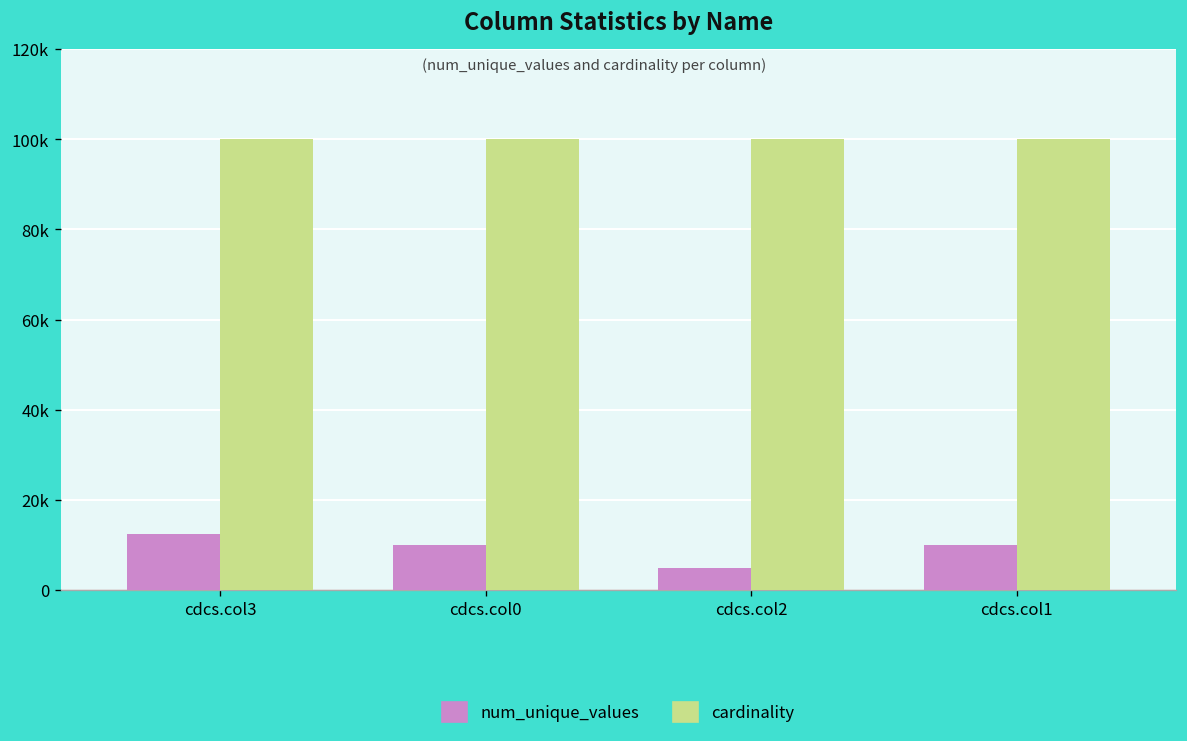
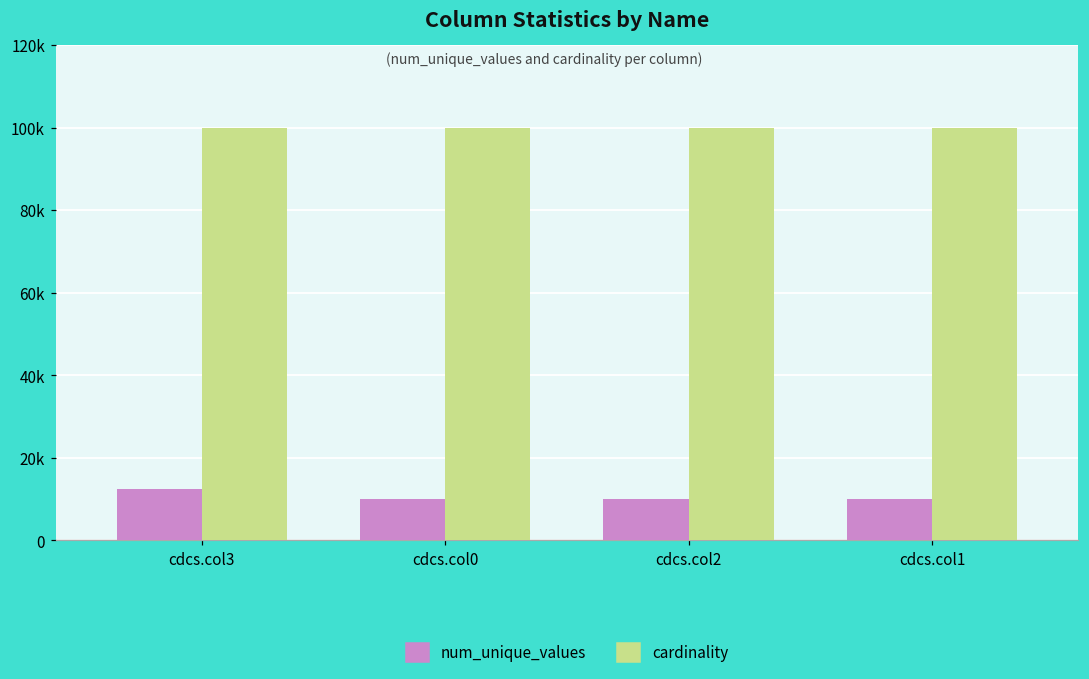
  {
    "num_unique_values": {
      "cdcs.col3": 12000,
      "cdcs.col0": 10000,
-     "cdcs.col2": 5000,
+     "cdcs.col2": 10000,
      "cdcs.col1": 10000
    },
    "cardinality": {
      "cdcs.col3": 100000,
      "cdcs.col0": 100000,
      "cdcs.col2": 100000,
      "cdcs.col1": 100000
    }
  }
